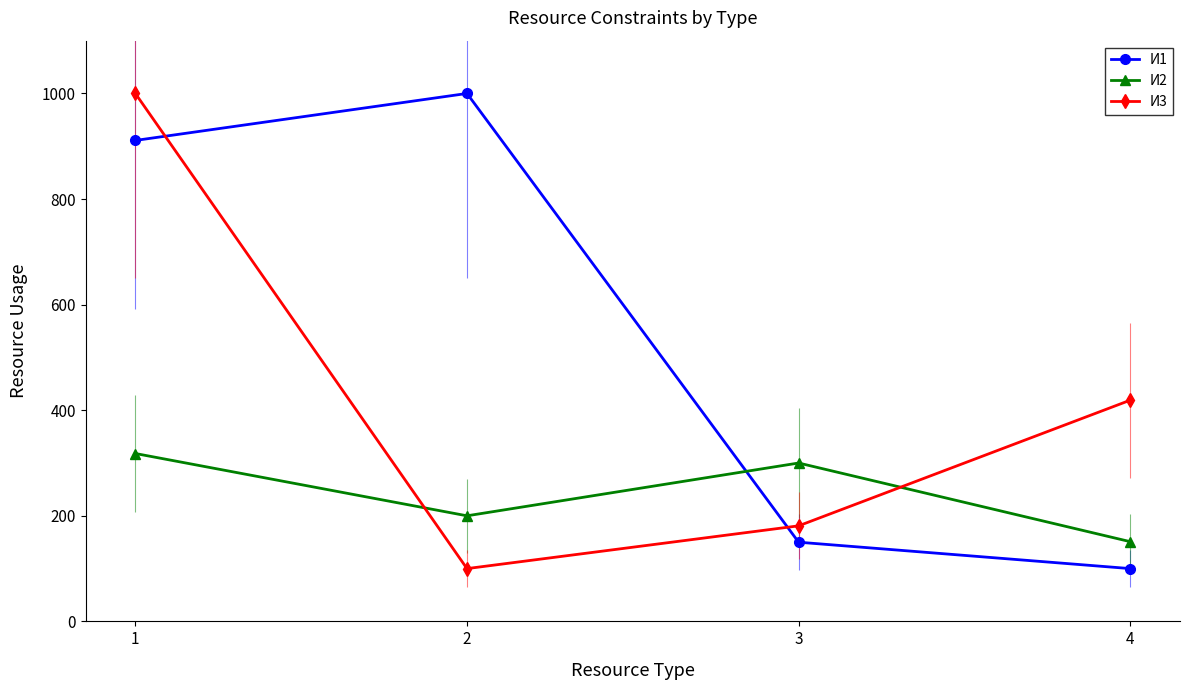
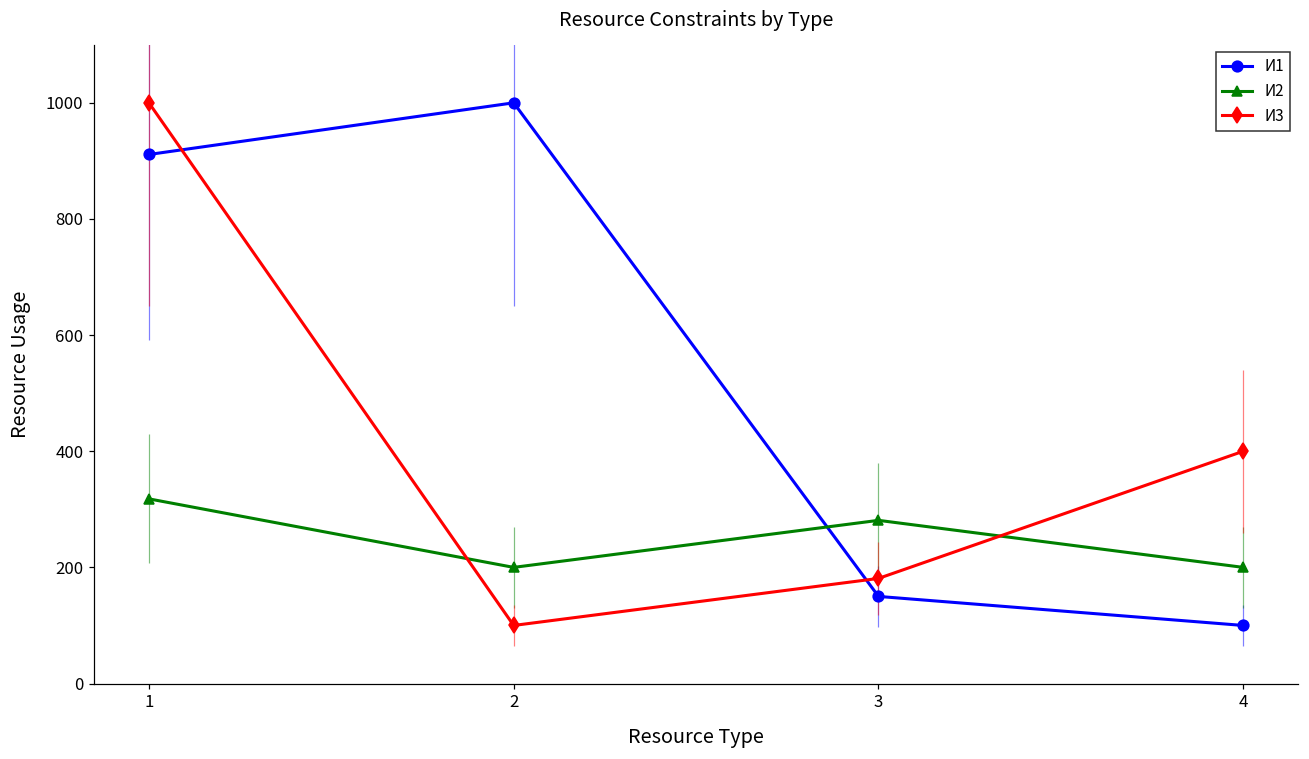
  {
    "И1": {
      "1": 910,
      "2": 1000,
      "3": 150,
      "4": 100
    },
    "И2": {
      "1": 320,
      "2": 200,
-     "3": 300,
-     "4": 150
+     "3": 280,
+     "4": 200
    },
    "И3": {
      "1": 1000,
      "2": 100,
      "3": 180,
-     "4": 420
+     "4": 400
    }
  }
